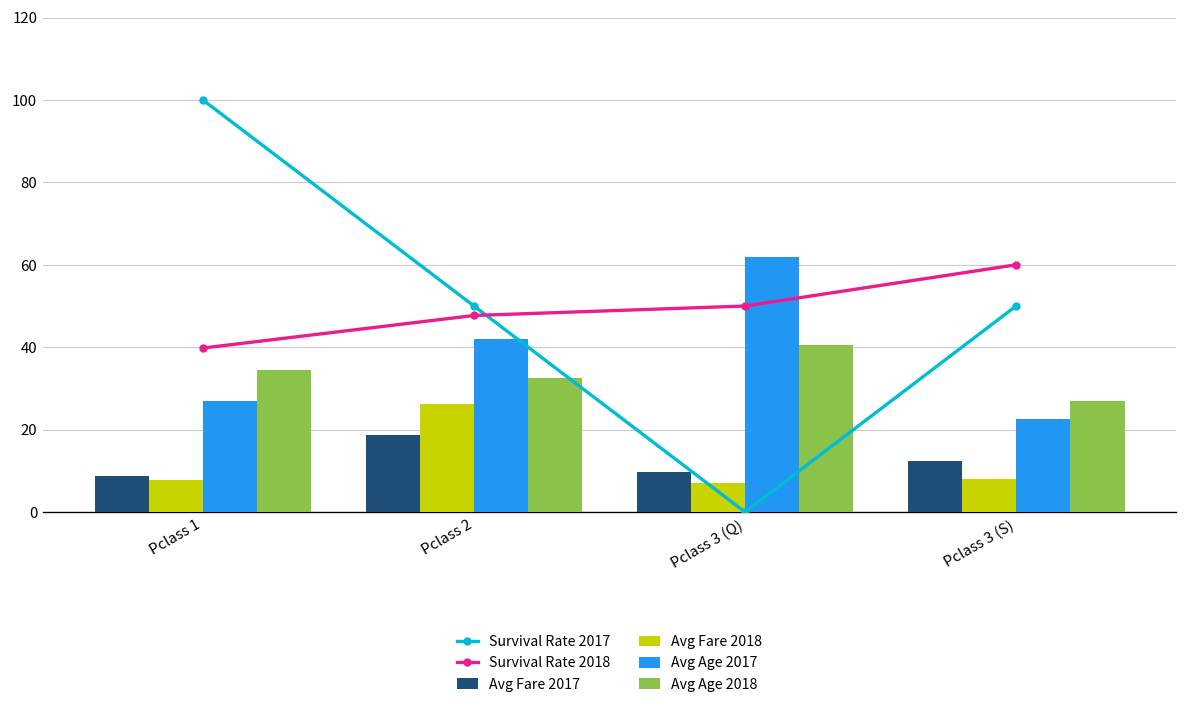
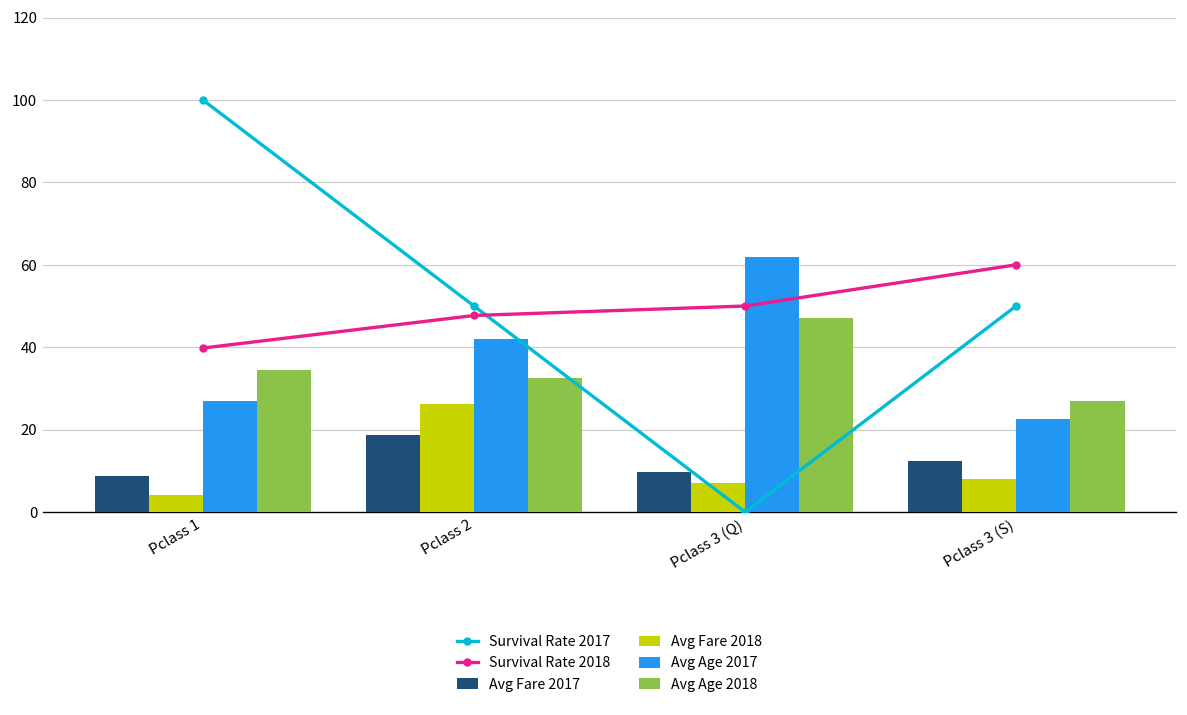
  {
    "Avg Fare 2017": {
      "Pclass 1": 9,
      "Pclass 2": 19,
      "Pclass 3 (Q)": 10,
      "Pclass 3 (S)": 12
    },
    "Avg Fare 2018": {
-     "Pclass 1": 8,
+     "Pclass 1": 4,
      "Pclass 2": 26,
      "Pclass 3 (Q)": 7,
      "Pclass 3 (S)": 8
    },
    "Survival Rate 2018": {
      "Pclass 1": 40,
      "Pclass 2": 48,
      "Pclass 3 (Q)": 50,
      "Pclass 3 (S)": 60
    },
    "Avg Age 2018": {
      "Pclass 1": 35,
      "Pclass 2": 33,
-     "Pclass 3 (Q)": 41,
+     "Pclass 3 (Q)": 47,
      "Pclass 3 (S)": 27
    }
  }
